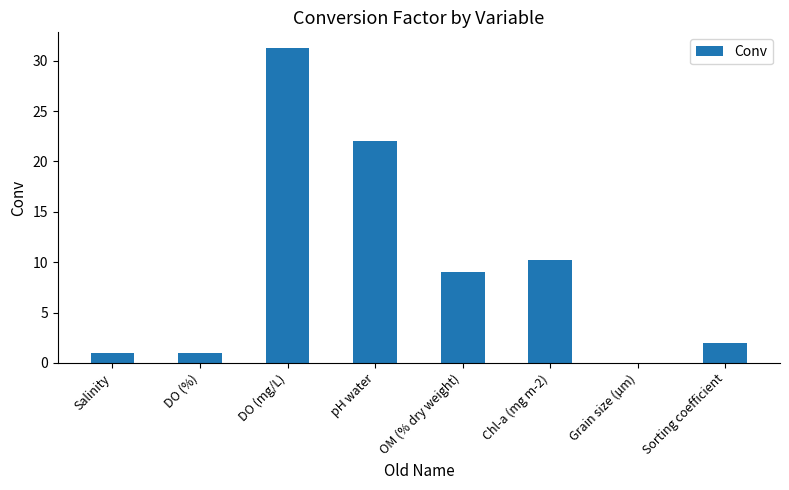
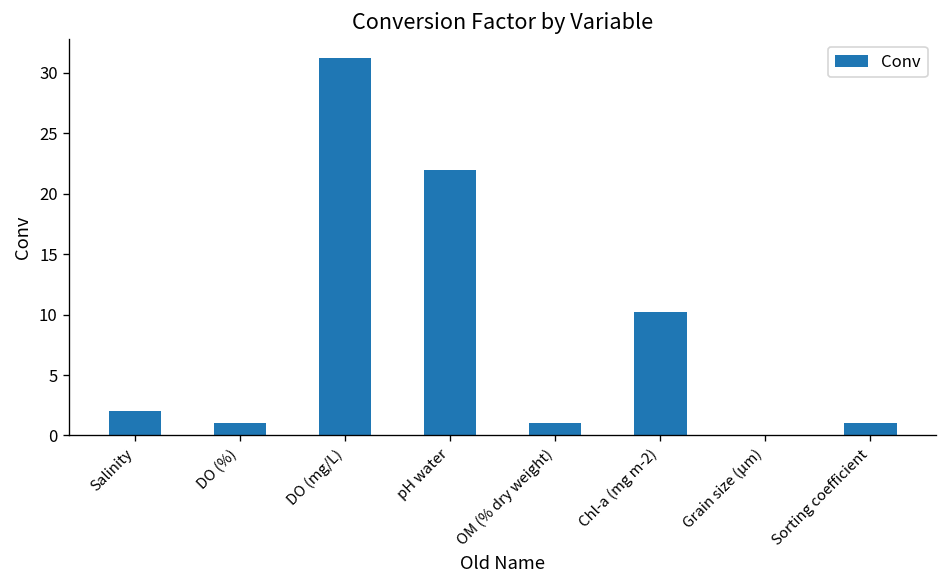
  {
-   "Salinity": 1,
+   "Salinity": 2,
    "DO (%)": 1,
    "DO (mg/L)": 31.3,
    "pH water": 22,
-   "OM (% dry weight)": 9,
+   "OM (% dry weight)": 1,
    "Chl-a (mg m-2)": 10,
-   "Sorting coefficient": 2
+   "Sorting coefficient": 1
  }
